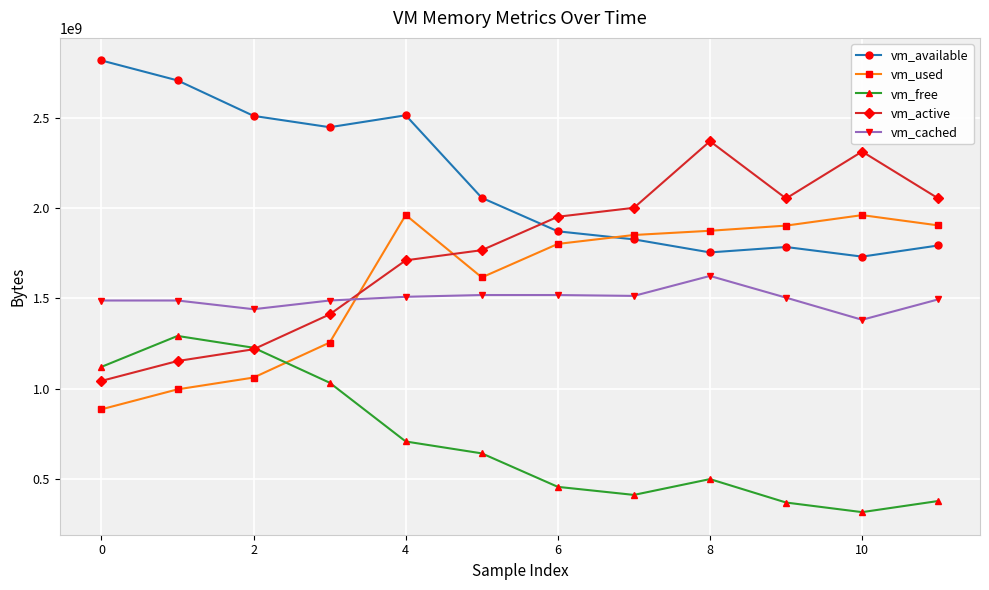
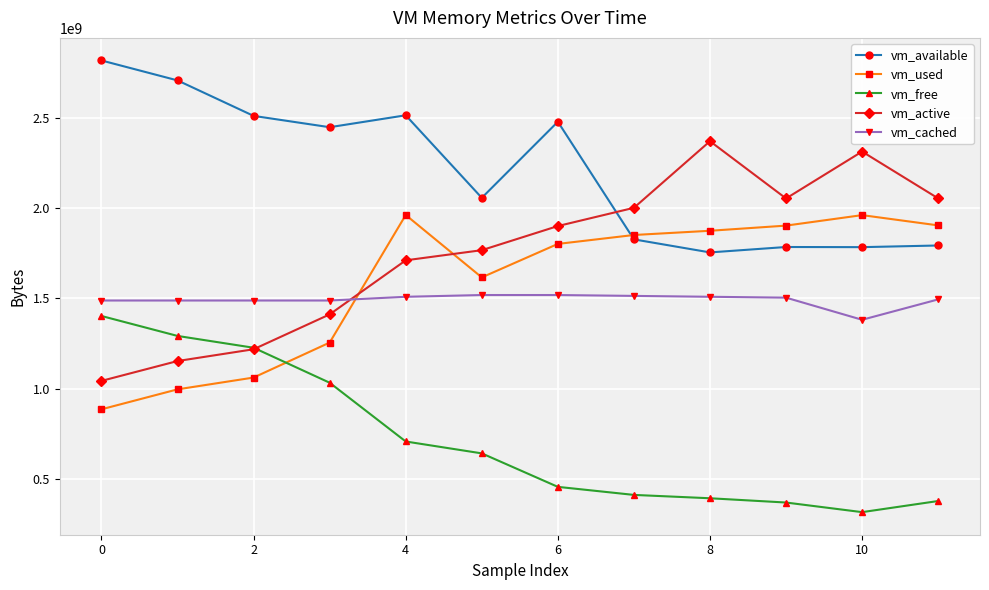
  {
    "vm_available": {
      "0": 2820000000,
      "2": 2510000000,
      "4": 2510000000,
-     "6": 1870000000,
+     "6": 2480000000,
      "8": 1750000000,
-     "10": 1730000000
+     "10": 1780000000
    },
    "vm_used": {
      "0": 890000000,
      "2": 1060000000,
      "4": 1960000000,
      "6": 1800000000,
      "8": 1870000000,
      "10": 1960000000
    },
    "vm_free": {
-     "0": 1120000000,
+     "0": 1400000000,
      "4": 710000000,
      "6": 460000000,
-     "8": 500000000,
+     "8": 390000000,
      "10": 320000000
    },
    "vm_active": {
      "0": 1040000000,
      "4": 1710000000,
-     "6": 1950000000,
+     "6": 1900000000,
      "8": 2370000000,
      "10": 2310000000
    },
    "vm_cached": {
      "0": 1490000000,
-     "2": 1440000000,
+     "2": 1490000000,
      "4": 1510000000,
      "6": 1520000000,
-     "8": 1620000000,
+     "8": 1510000000,
      "10": 1380000000
    }
  }
